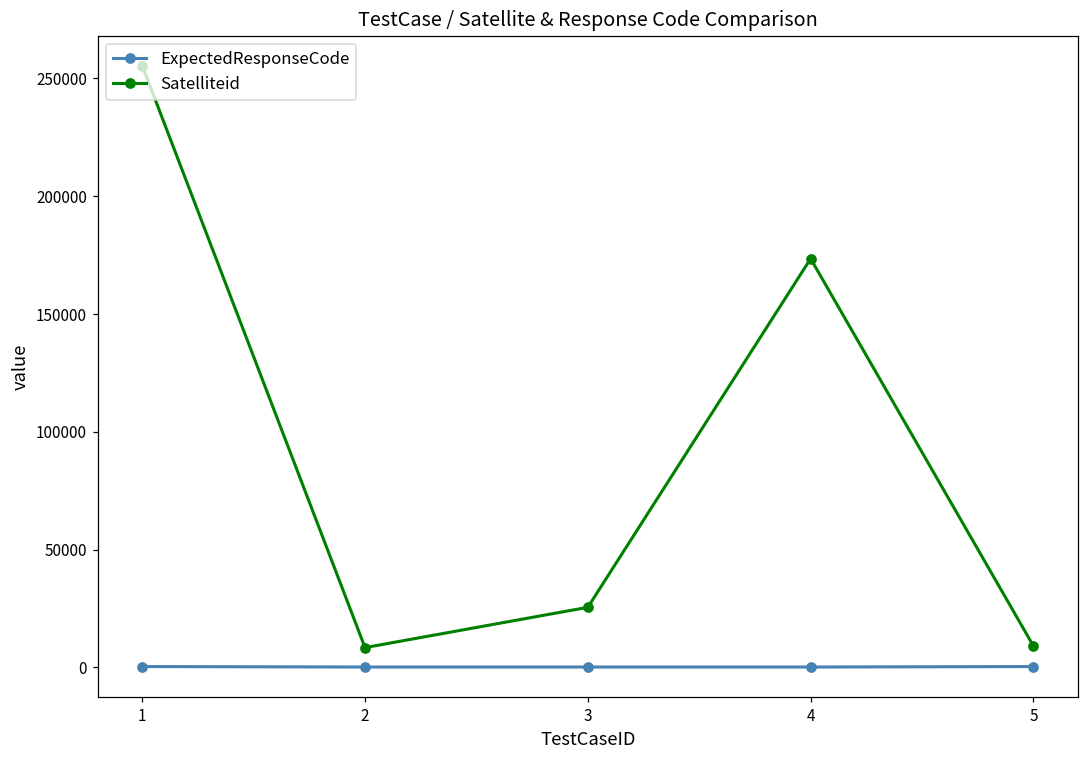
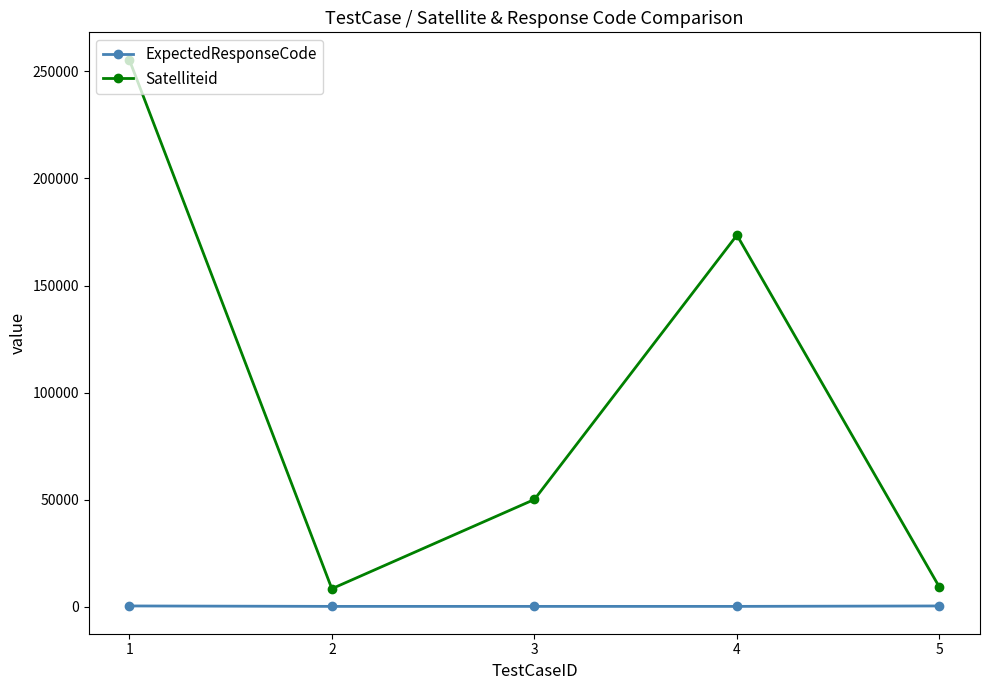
  {
    "ExpectedResponseCode": {
      "1": 0,
      "2": 0,
      "3": 0,
      "4": 0,
      "5": 0
    },
    "Satelliteid": {
      "2": 8000,
-     "3": 26000,
+     "3": 50000,
      "4": 174000,
      "5": 9000
    }
  }
